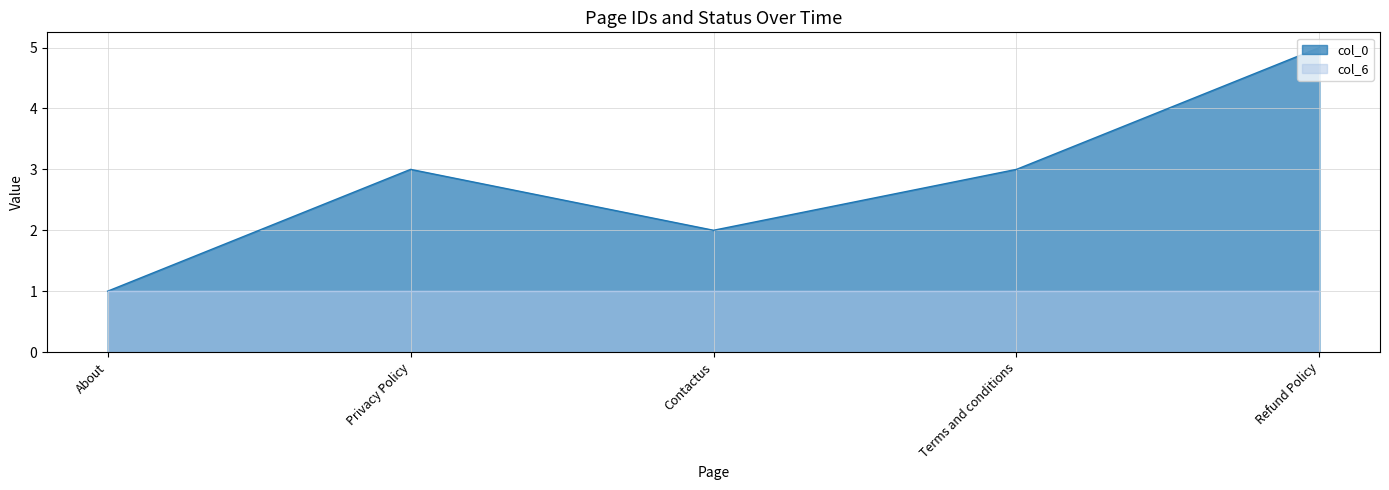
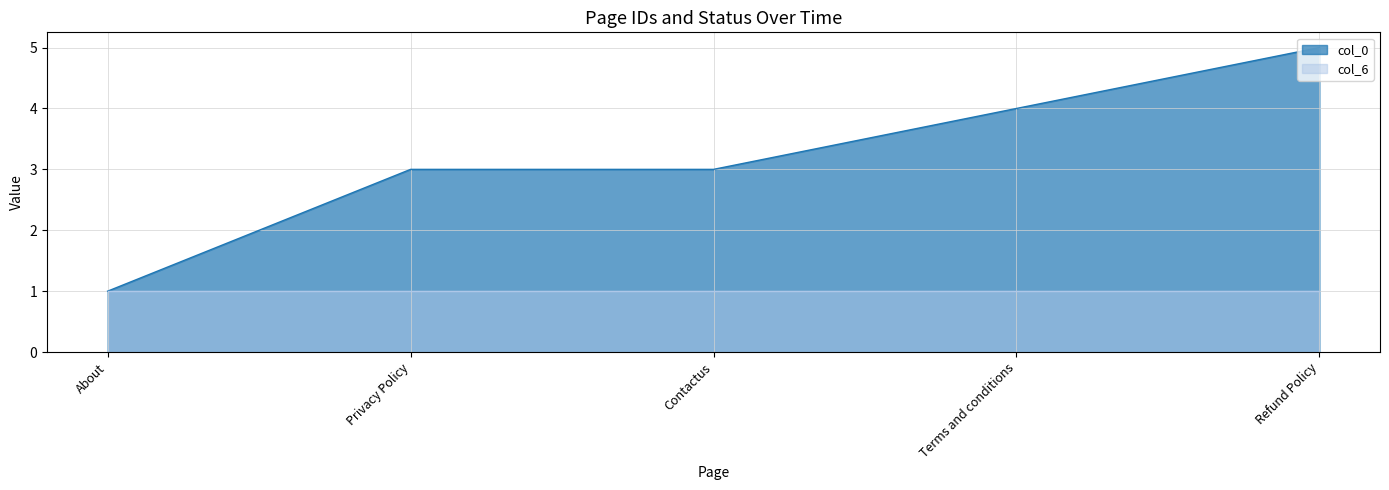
  {
    "col_0": {
      "Privacy Policy": 3,
-     "Contactus": 2,
-     "Terms and conditions": 3
+     "Contactus": 3,
+     "Terms and conditions": 4
    },
    "col_6": {
      "Privacy Policy": 1,
      "Contactus": 1,
      "Terms and conditions": 1,
      "Refund Policy": 1
    }
  }
